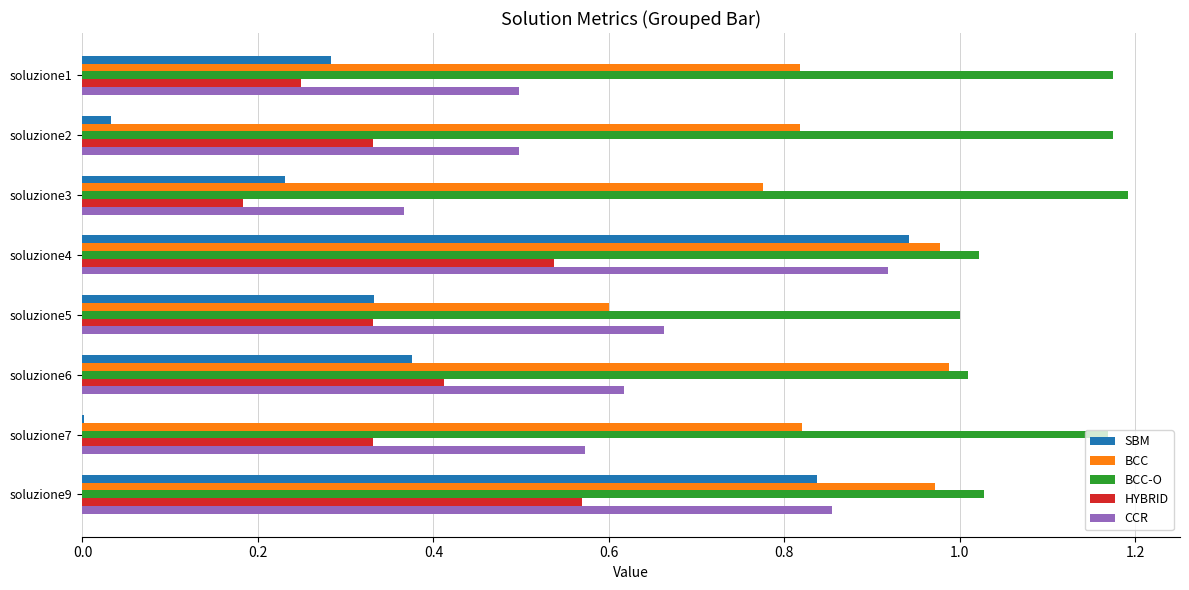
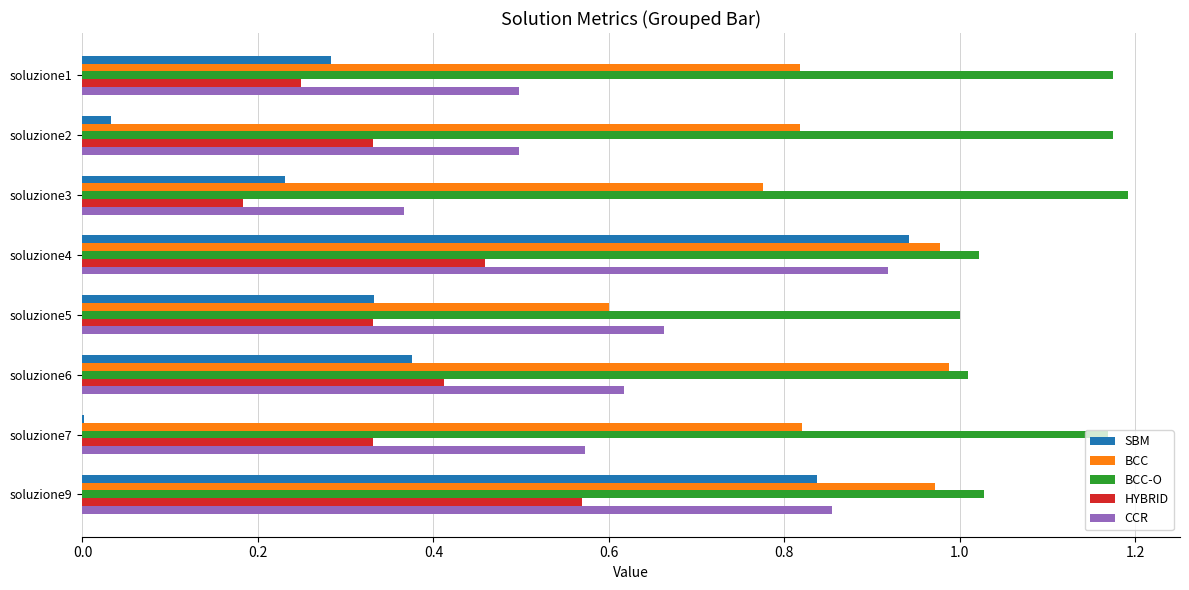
  {
    "SBM": {
      "soluzione1": 0.28,
      "soluzione2": 0.03,
      "soluzione3": 0.23,
      "soluzione4": 0.94,
      "soluzione5": 0.33,
      "soluzione6": 0.38,
      "soluzione9": 0.84
    },
    "BCC": {
      "soluzione1": 0.82,
      "soluzione2": 0.82,
      "soluzione3": 0.78,
      "soluzione4": 0.98,
      "soluzione5": 0.60,
      "soluzione6": 0.99,
      "soluzione7": 0.82,
      "soluzione9": 0.97
    },
    "BCC-O": {
      "soluzione1": 1.17,
      "soluzione2": 1.17,
      "soluzione3": 1.19,
      "soluzione4": 1.02,
      "soluzione5": 1.00,
      "soluzione6": 1.01,
      "soluzione9": 1.03
    },
    "HYBRID": {
      "soluzione1": 0.25,
      "soluzione2": 0.33,
      "soluzione3": 0.18,
-     "soluzione4": 0.54,
+     "soluzione4": 0.46,
      "soluzione5": 0.33,
      "soluzione6": 0.41,
      "soluzione7": 0.33,
      "soluzione9": 0.57
    },
    "CCR": {
      "soluzione1": 0.50,
      "soluzione2": 0.50,
      "soluzione3": 0.37,
      "soluzione4": 0.92,
      "soluzione5": 0.66,
      "soluzione6": 0.62,
      "soluzione7": 0.57,
      "soluzione9": 0.85
    }
  }
